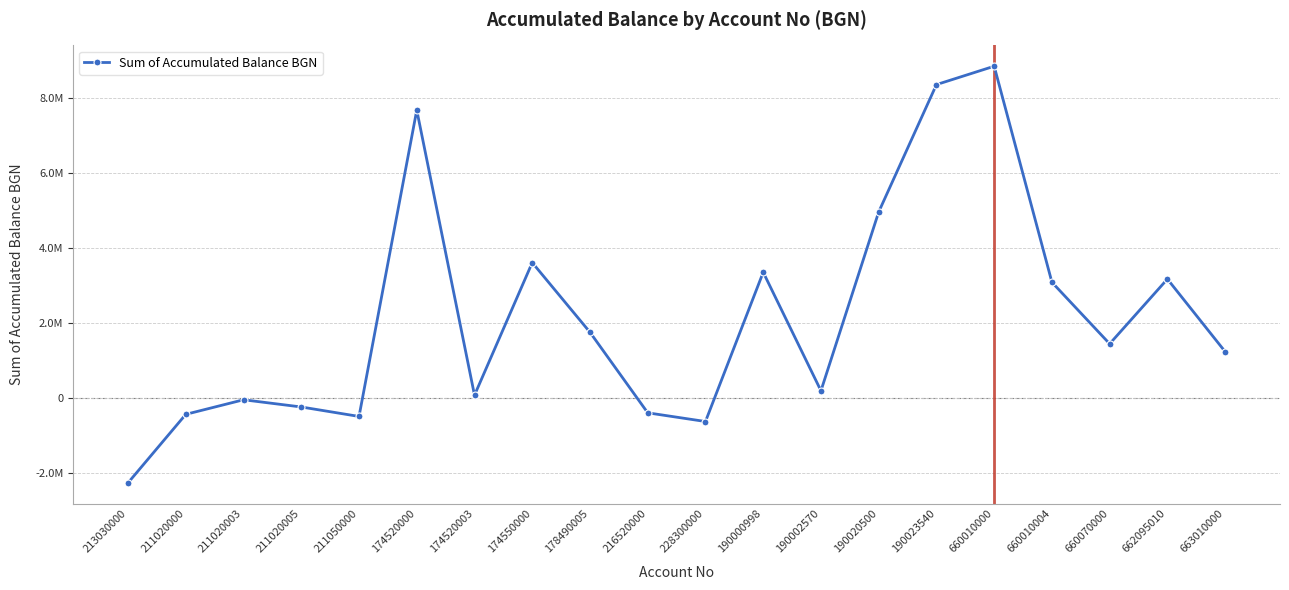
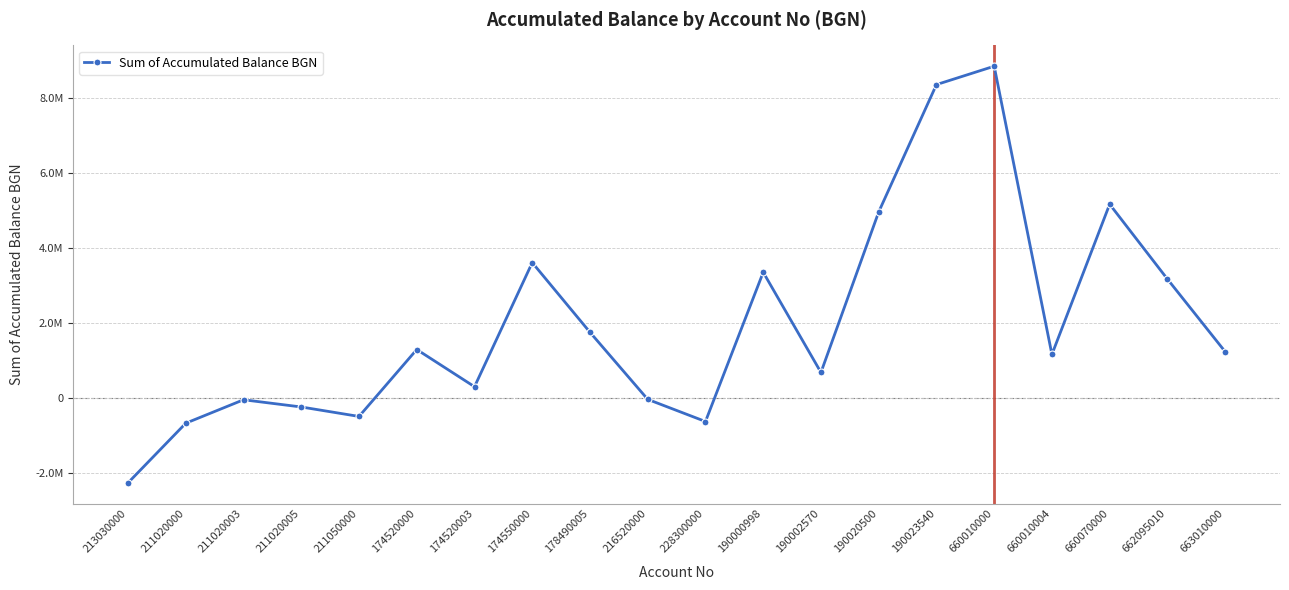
  {
    "213030000": -2300000,
-   "211020000": -400000,
+   "211020000": -700000,
    "211020003": 0,
    "211020005": -200000,
    "211050000": -500000,
-   "174520000": 7700000,
-   "174520003": 100000,
+   "174520000": 1300000,
+   "174520003": 300000,
    "174550000": 3600000,
    "178490005": 1800000,
-   "216520000": -400000,
+   "216520000": 0,
    "228300000": -600000,
    "190000998": 3400000,
-   "190002570": 200000,
+   "190002570": 700000,
    "190020500": 5000000,
    "190023540": 8300000,
    "660010000": 8800000,
-   "660010004": 3100000,
-   "660070000": 1400000,
+   "660010004": 1200000,
+   "660070000": 5200000,
    "662095010": 3200000,
    "663010000": 1200000
  }
